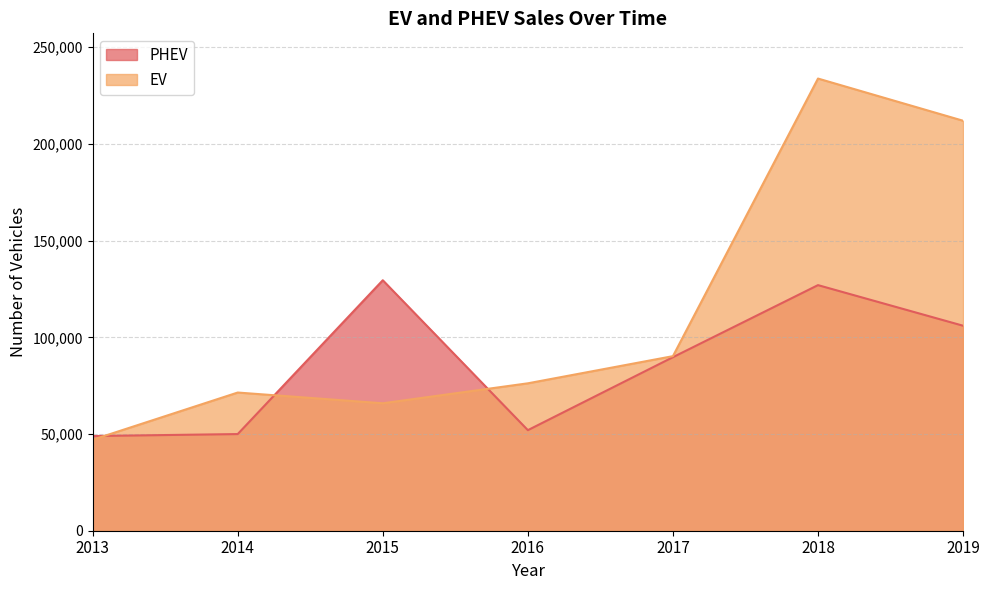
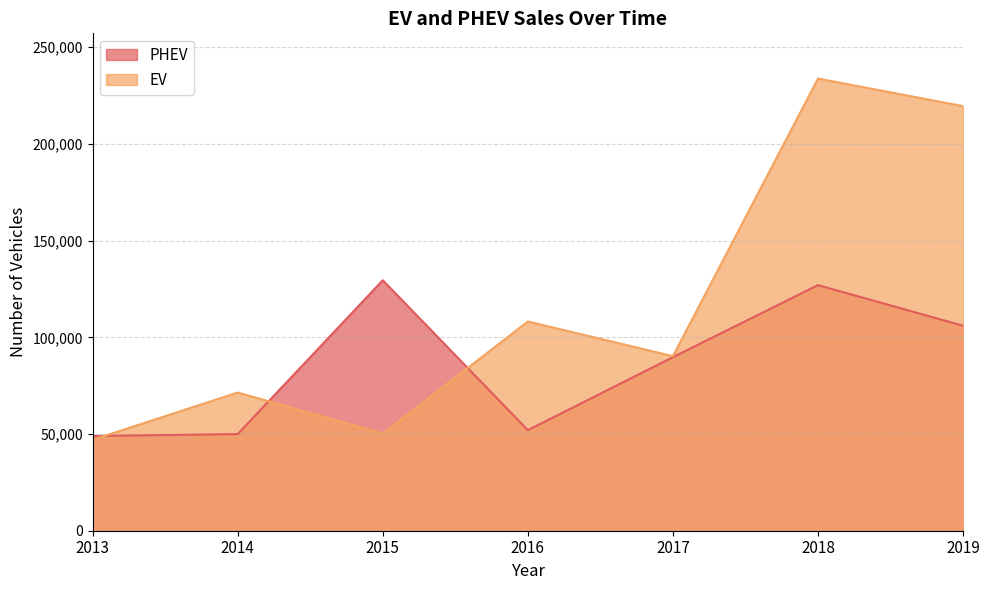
  {
    "PHEV": {
      "2013": "49,000",
      "2014": "50,000",
      "2015": "130,000",
      "2016": "52,000",
      "2018": "127,000",
      "2019": "106,000"
    },
    "EV": {
      "2013": "47,000",
      "2014": "71,000",
-     "2015": "66,000",
-     "2016": "76,000",
+     "2015": "50,000",
+     "2016": "108,000",
      "2018": "234,000",
-     "2019": "212,000"
+     "2019": "220,000"
    }
  }
